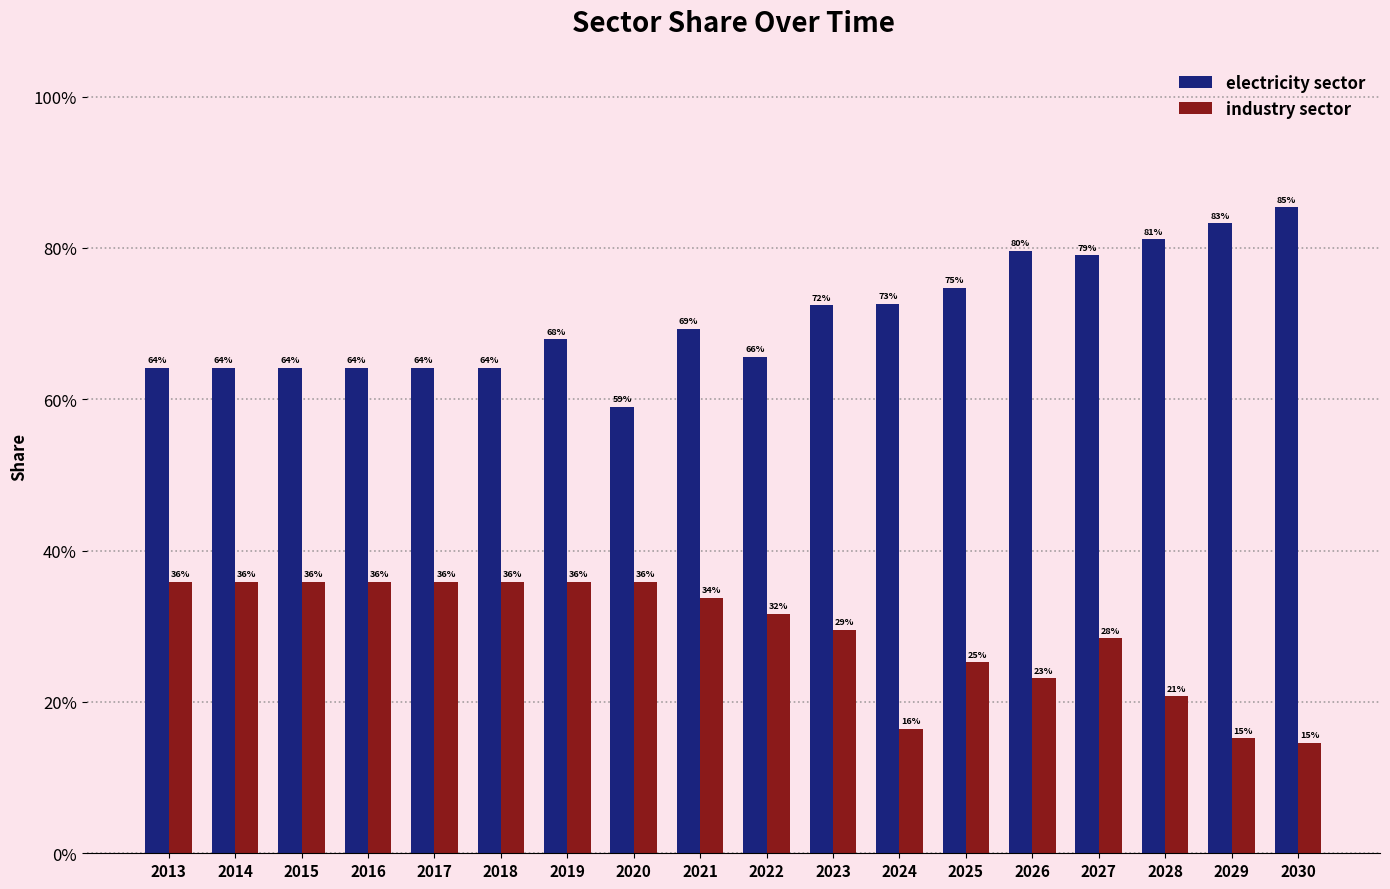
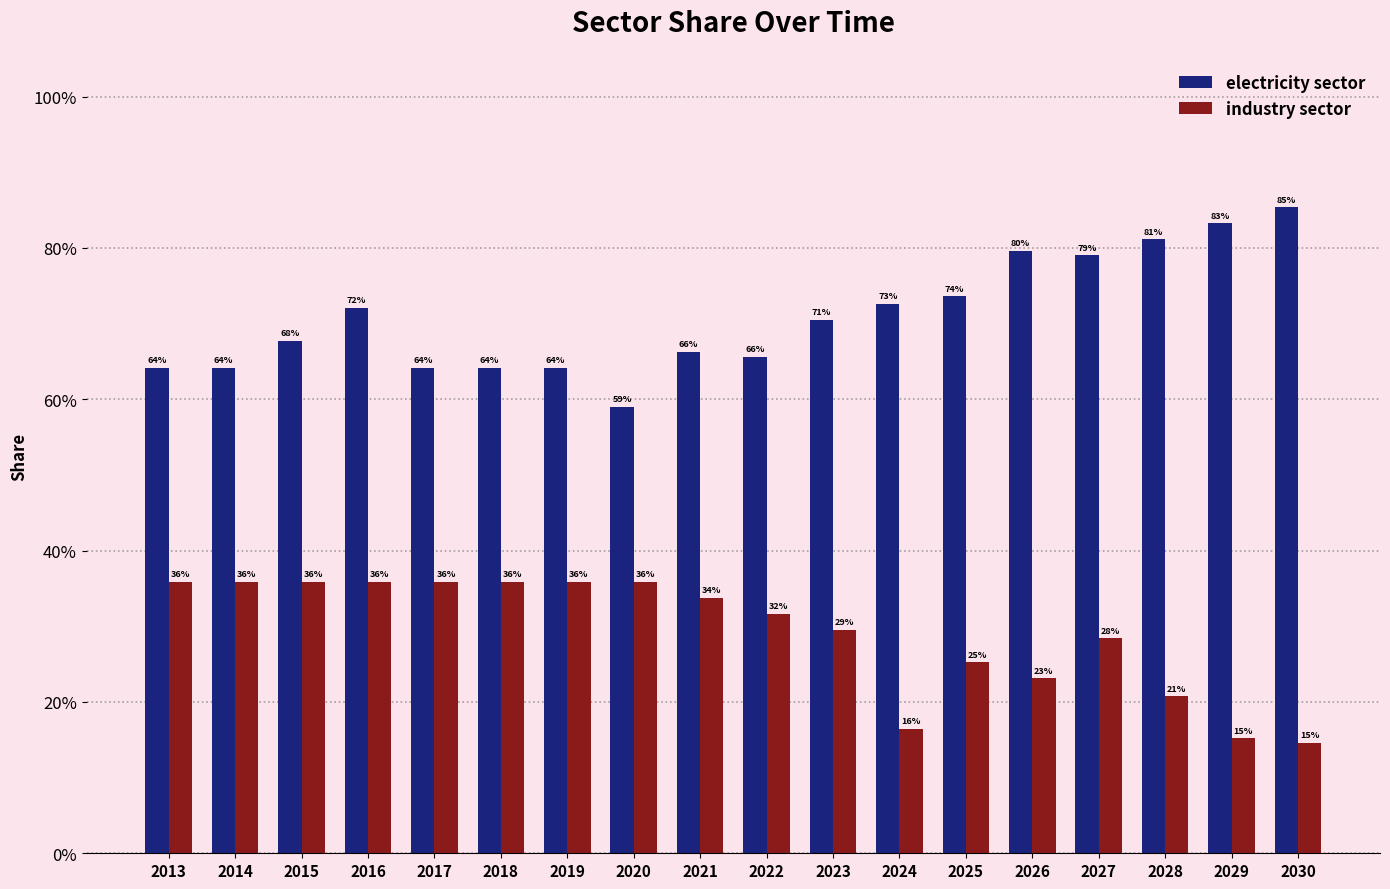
  {
    "electricity sector": {
      "2013": "64%",
      "2014": "64%",
-     "2015": "64%",
-     "2016": "64%",
+     "2015": "68%",
+     "2016": "72%",
      "2017": "64%",
      "2018": "64%",
-     "2019": "68%",
+     "2019": "64%",
      "2020": "59%",
-     "2021": "69%",
+     "2021": "66%",
      "2022": "66%",
-     "2023": "72%",
+     "2023": "71%",
      "2024": "73%",
-     "2025": "75%",
+     "2025": "74%",
      "2026": "80%",
      "2027": "79%",
      "2028": "81%",
      "2029": "83%",
      "2030": "85%"
    },
    "industry sector": {
      "2013": "36%",
      "2014": "36%",
      "2015": "36%",
      "2016": "36%",
      "2017": "36%",
      "2018": "36%",
      "2019": "36%",
      "2020": "36%",
      "2021": "34%",
      "2022": "32%",
      "2023": "29%",
      "2024": "16%",
      "2025": "25%",
      "2026": "23%",
      "2027": "28%",
      "2028": "21%",
      "2029": "15%",
      "2030": "15%"
    }
  }
